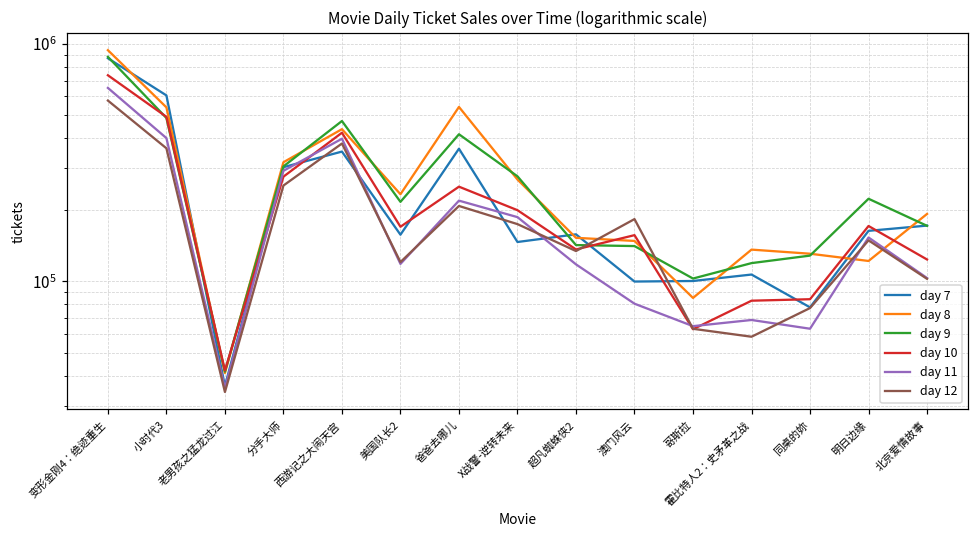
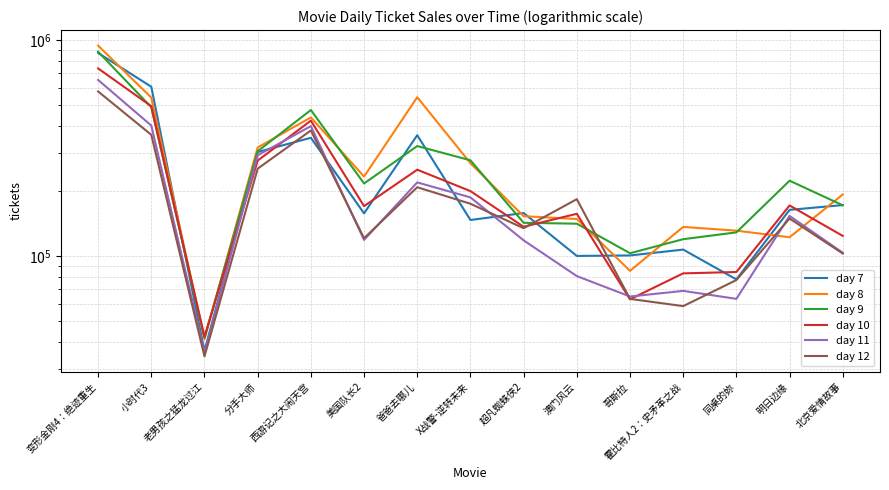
  {
    "day 7": {
      "小时代3": 610000,
      "西游记之大闹天宫": 350000,
      "美国队长2": 160000,
      "爸爸去哪儿": 360000,
      "X战警-逆转未来": 150000,
      "超凡蜘蛛侠2": 160000,
      "澳门风云": 100000,
      "霍比特人2：史矛革之战": 110000,
      "明日边缘": 160000
    },
    "day 8": {
      "变形金刚4：绝迹重生": 900000,
      "小时代3": 540000,
      "分手大师": 320000,
      "西游记之大闹天宫": 440000,
      "美国队长2": 230000,
      "爸爸去哪儿": 540000,
      "X战警-逆转未来": 270000,
      "超凡蜘蛛侠2": 150000,
      "澳门风云": 150000,
      "哥斯拉": 85000,
      "霍比特人2：史矛革之战": 140000,
      "明日边缘": 120000,
      "北京爱情故事": 190000
    },
    "day 9": {
      "西游记之大闹天宫": 470000,
      "美国队长2": 220000,
-     "爸爸去哪儿": 420000,
+     "爸爸去哪儿": 320000,
      "X战警-逆转未来": 280000,
      "超凡蜘蛛侠2": 140000,
      "澳门风云": 140000,
      "霍比特人2：史矛革之战": 120000,
      "明日边缘": 220000
    },
    "day 10": {
      "变形金刚4：绝迹重生": 740000,
      "分手大师": 280000,
      "西游记之大闹天宫": 420000,
      "美国队长2": 170000,
      "爸爸去哪儿": 250000,
      "X战警-逆转未来": 200000,
      "澳门风云": 160000,
      "霍比特人2：史矛革之战": 83000,
      "同桌的妳": 84000,
      "明日边缘": 170000,
      "北京爱情故事": 120000
    },
    "day 11": {
      "变形金刚4：绝迹重生": 650000,
      "小时代3": 400000,
      "分手大师": 290000,
      "西游记之大闹天宫": 400000,
      "爸爸去哪儿": 220000,
      "X战警-逆转未来": 190000,
      "超凡蜘蛛侠2": 120000,
      "澳门风云": 81000,
      "霍比特人2：史矛革之战": 69000,
      "同桌的妳": 63000,
      "明日边缘": 150000
    },
    "day 12": {
      "变形金刚4：绝迹重生": 580000,
      "小时代3": 360000,
      "老男孩之猛龙过江": 34000,
      "分手大师": 250000,
      "西游记之大闹天宫": 380000,
      "爸爸去哪儿": 210000,
      "X战警-逆转未来": 170000,
      "澳门风云": 180000,
      "霍比特人2：史矛革之战": 58000,
      "明日边缘": 150000
    }
  }
